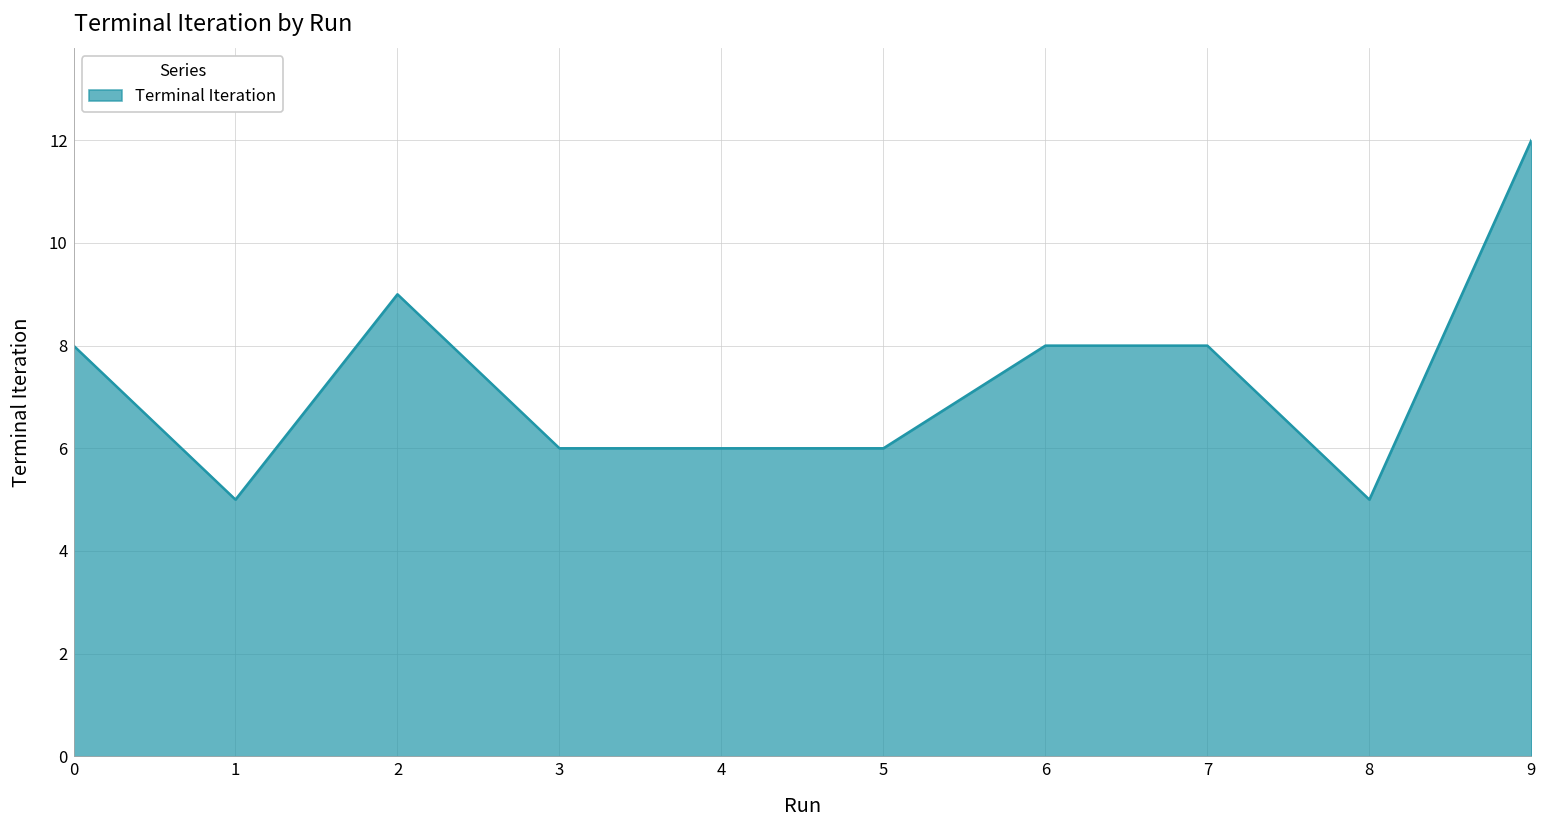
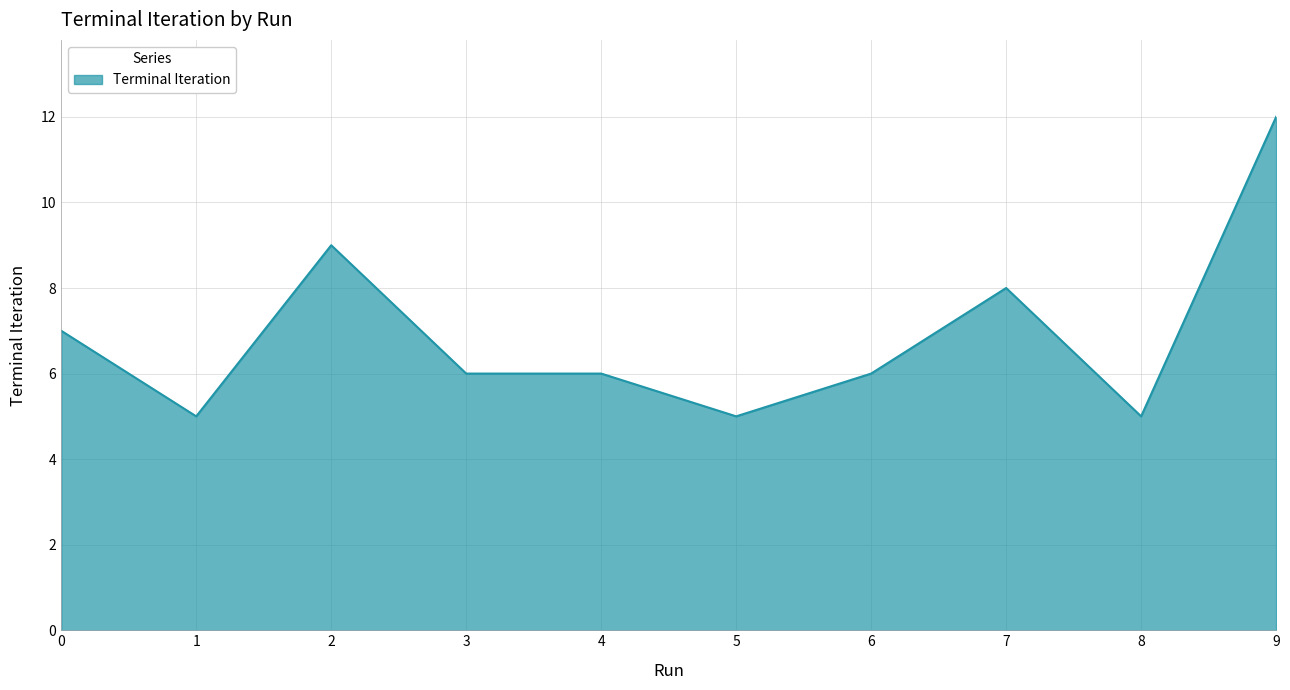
  {
-   "0": 8,
+   "0": 7,
    "1": 5,
    "2": 9,
    "3": 6,
    "4": 6,
-   "5": 6,
-   "6": 8,
+   "5": 5,
+   "6": 6,
    "7": 8,
    "8": 5,
    "9": 12
  }
